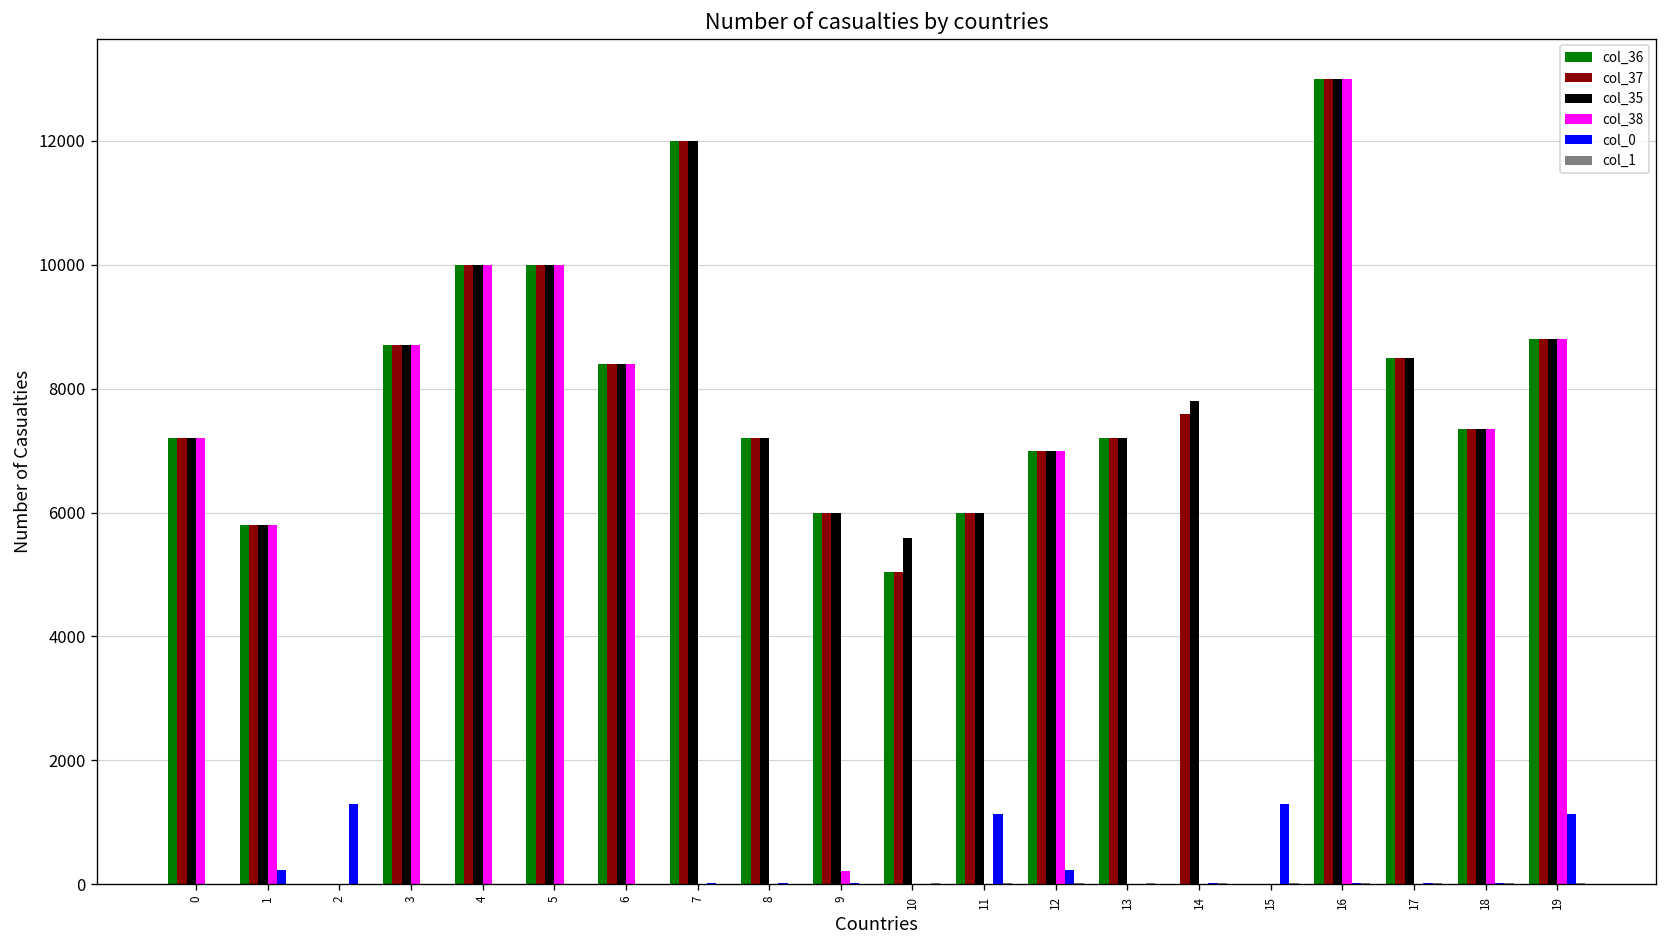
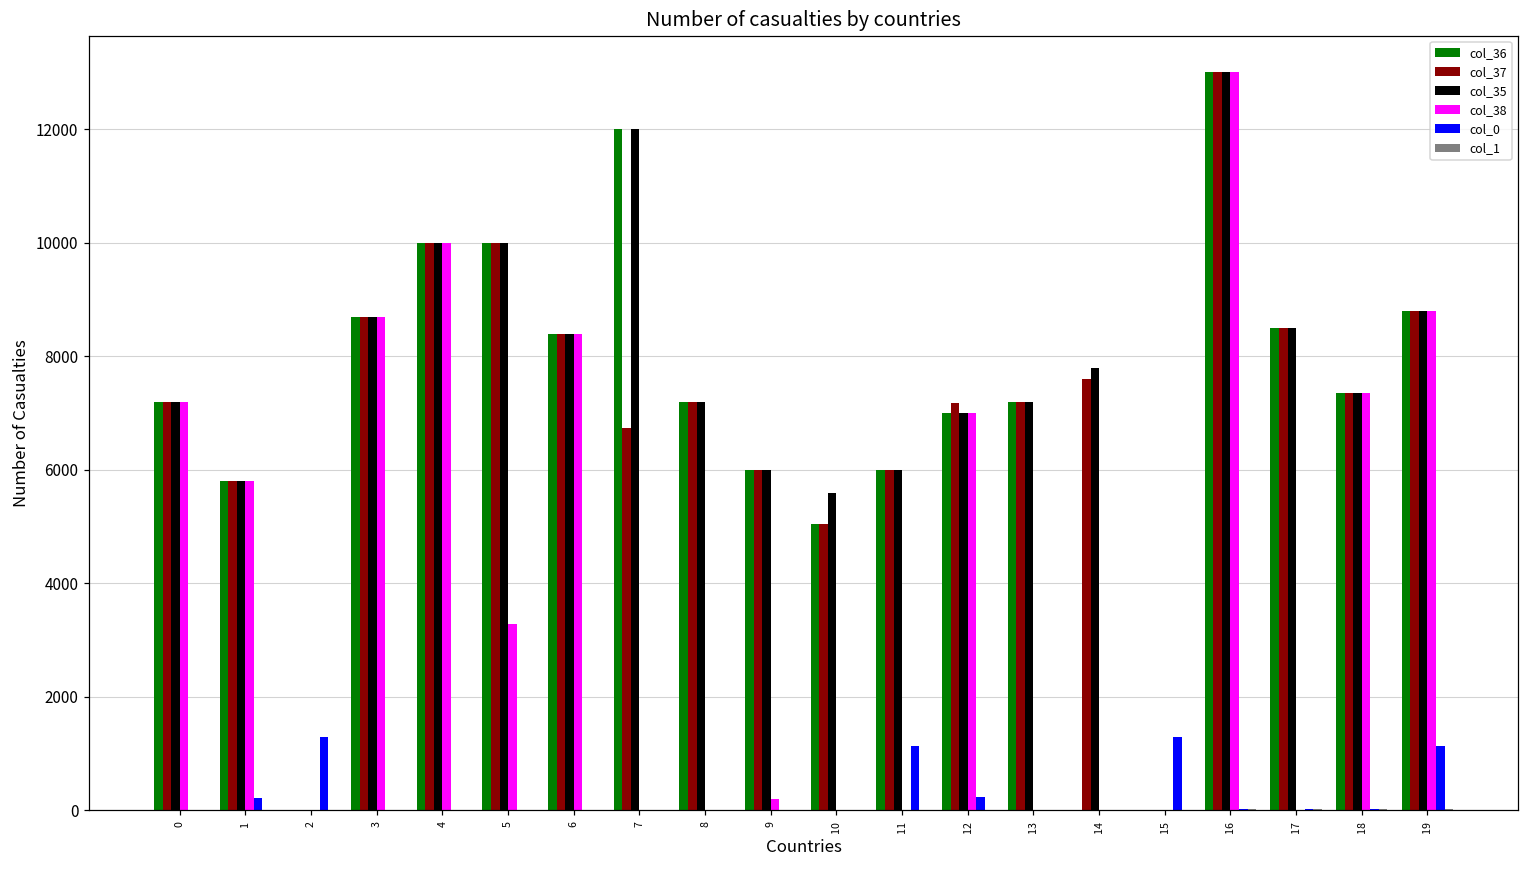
  {
    "col_36": {
      "0": 7200,
      "1": 5800,
      "2": 0,
      "3": 8700,
      "4": 10000,
      "5": 10000,
      "6": 8400,
      "7": 12000,
      "8": 7200,
      "9": 6000,
      "10": 5000,
      "11": 6000,
      "12": 7000,
      "13": 7200,
      "14": 0,
      "15": 0,
      "16": 13000,
      "17": 8500,
      "18": 7400,
      "19": 8800
    },
    "col_37": {
      "0": 7200,
      "1": 5800,
      "2": 0,
      "3": 8700,
      "4": 10000,
      "5": 10000,
      "6": 8400,
-     "7": 12000,
+     "7": 6700,
      "8": 7200,
      "9": 6000,
      "10": 5000,
      "11": 6000,
-     "12": 7000,
+     "12": 7200,
      "13": 7200,
      "14": 7600,
      "15": 0,
      "16": 13000,
      "17": 8500,
      "18": 7400,
      "19": 8800
    },
    "col_35": {
      "0": 7200,
      "1": 5800,
      "2": 0,
      "3": 8700,
      "4": 10000,
      "5": 10000,
      "6": 8400,
      "7": 12000,
      "8": 7200,
      "9": 6000,
      "10": 5600,
      "11": 6000,
      "12": 7000,
      "13": 7200,
      "14": 7800,
      "15": 0,
      "16": 13000,
      "17": 8500,
      "18": 7400,
      "19": 8800
    },
    "col_38": {
      "0": 7200,
      "1": 5800,
      "2": 0,
      "3": 8700,
      "4": 10000,
-     "5": 10000,
+     "5": 3300,
      "6": 8400,
      "7": 0,
      "8": 0,
      "9": 200,
      "10": 0,
      "11": 0,
      "12": 7000,
      "13": 0,
      "14": 0,
      "15": 0,
      "16": 13000,
      "17": 0,
      "18": 7400,
      "19": 8800
    },
    "col_0": {
      "1": 200,
      "2": 1300,
      "11": 1100,
      "12": 200,
      "15": 1300,
      "19": 1100
    },
    "col_1": {
      "0": 0
    }
  }
